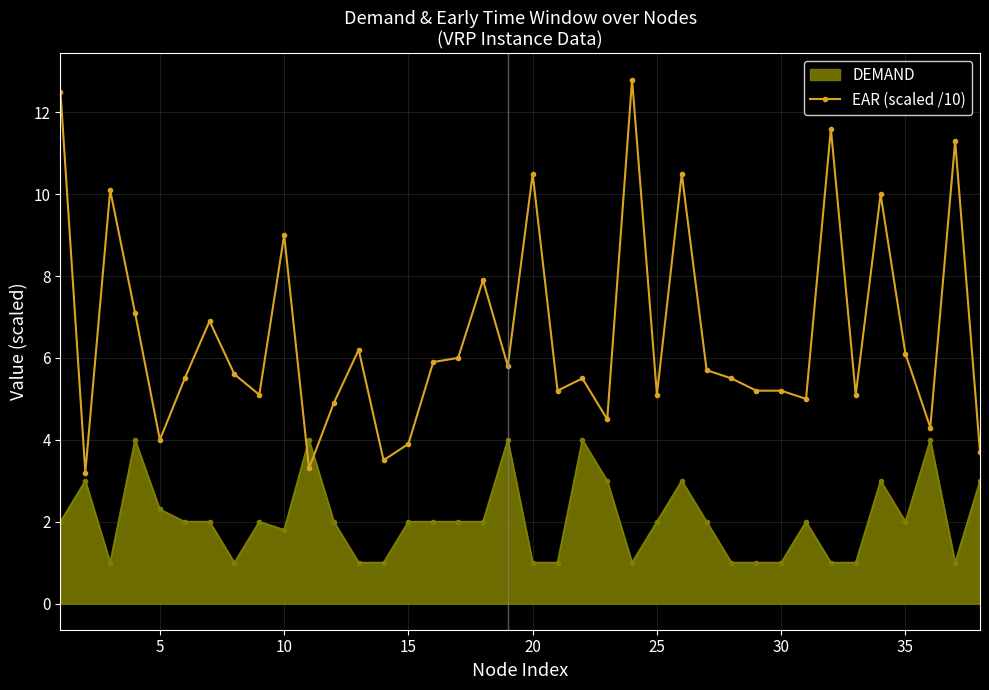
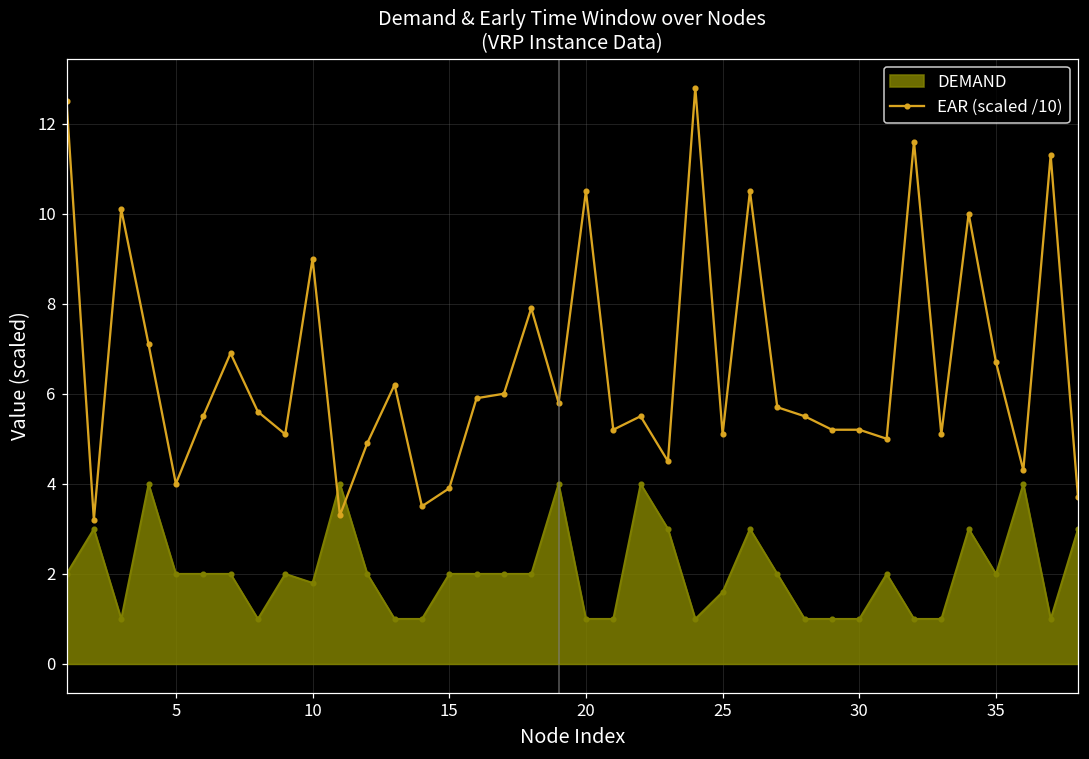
  {
    "DEMAND": {
-     "5": 2.3,
+     "5": 2.0,
      "10": 1.8,
      "15": 2.0,
      "20": 1.0,
-     "25": 2.0,
+     "25": 1.6,
      "30": 1.0,
      "35": 2.0
    },
    "EAR (scaled /10)": {
      "5": 4.0,
      "10": 9.0,
      "15": 3.9,
      "20": 10.5,
      "25": 5.1,
      "30": 5.2,
-     "35": 6.1
+     "35": 6.7
    }
  }
